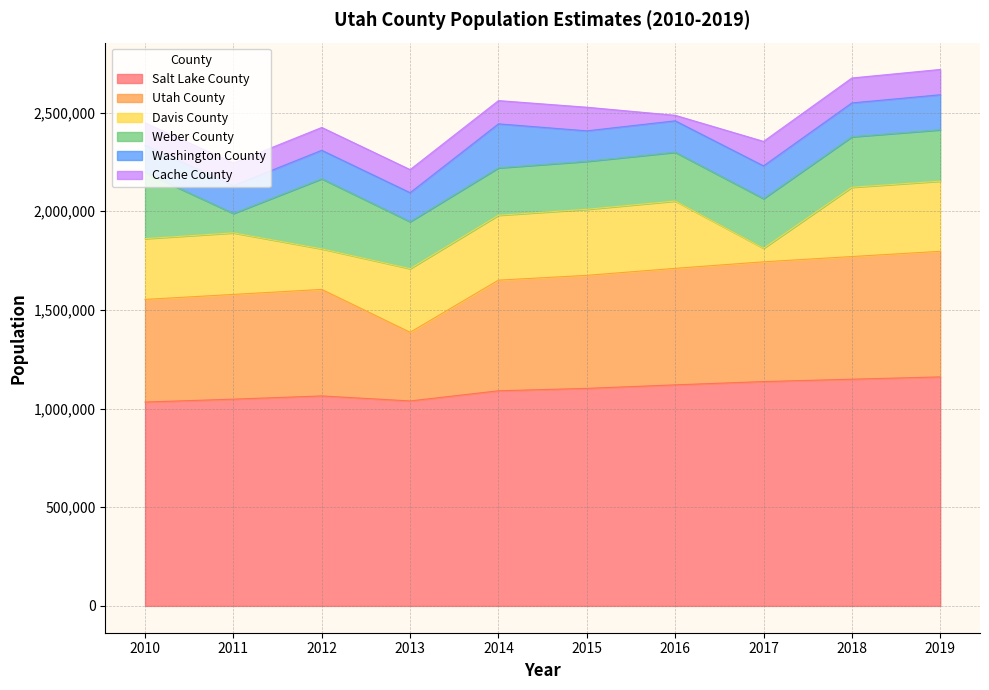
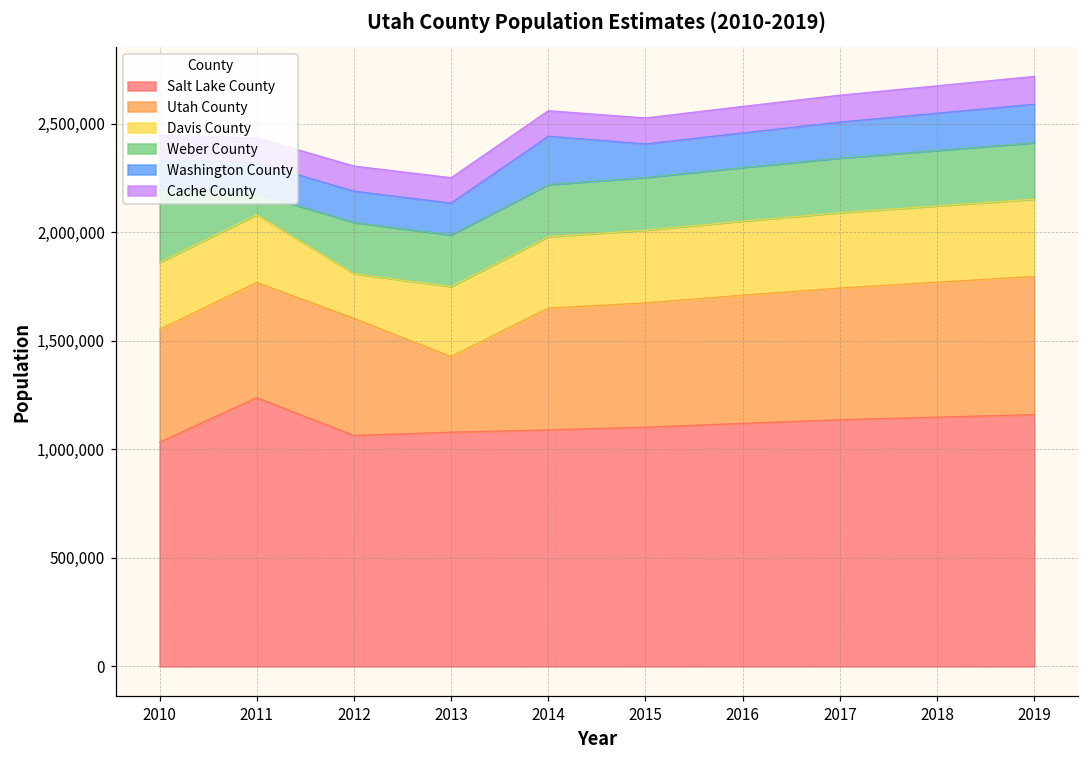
  {
    "Salt Lake County": {
      "2010": "1,030,000",
-     "2011": "1,050,000",
+     "2011": "1,240,000",
      "2012": "1,060,000",
-     "2013": "1,040,000",
+     "2013": "1,080,000",
      "2014": "1,090,000",
      "2015": "1,100,000",
      "2016": "1,120,000",
      "2017": "1,140,000",
      "2018": "1,150,000",
      "2019": "1,160,000"
    },
    "Utah County": {
      "2010": "520,000",
      "2011": "530,000",
      "2012": "540,000",
      "2013": "350,000",
      "2014": "560,000",
      "2015": "570,000",
      "2016": "590,000",
      "2017": "610,000",
      "2018": "620,000",
      "2019": "640,000"
    },
    "Davis County": {
      "2010": "310,000",
      "2011": "310,000",
      "2012": "210,000",
      "2013": "320,000",
      "2014": "330,000",
      "2015": "330,000",
      "2016": "340,000",
-     "2017": "70,000",
+     "2017": "350,000",
      "2018": "350,000",
      "2019": "360,000"
    },
    "Weber County": {
-     "2012": "360,000",
+     "2012": "240,000",
      "2013": "240,000",
      "2014": "240,000",
      "2015": "240,000",
      "2016": "250,000",
      "2017": "250,000",
      "2018": "260,000",
      "2019": "260,000"
    },
    "Washington County": {
      "2012": "140,000",
      "2013": "150,000",
      "2014": "220,000",
      "2015": "150,000",
      "2016": "160,000",
      "2017": "170,000",
      "2018": "170,000",
      "2019": "180,000"
    },
    "Cache County": {
      "2012": "120,000",
      "2013": "120,000",
      "2014": "120,000",
      "2015": "120,000",
-     "2016": "30,000",
+     "2016": "120,000",
      "2017": "120,000",
      "2018": "130,000",
      "2019": "130,000"
    }
  }
